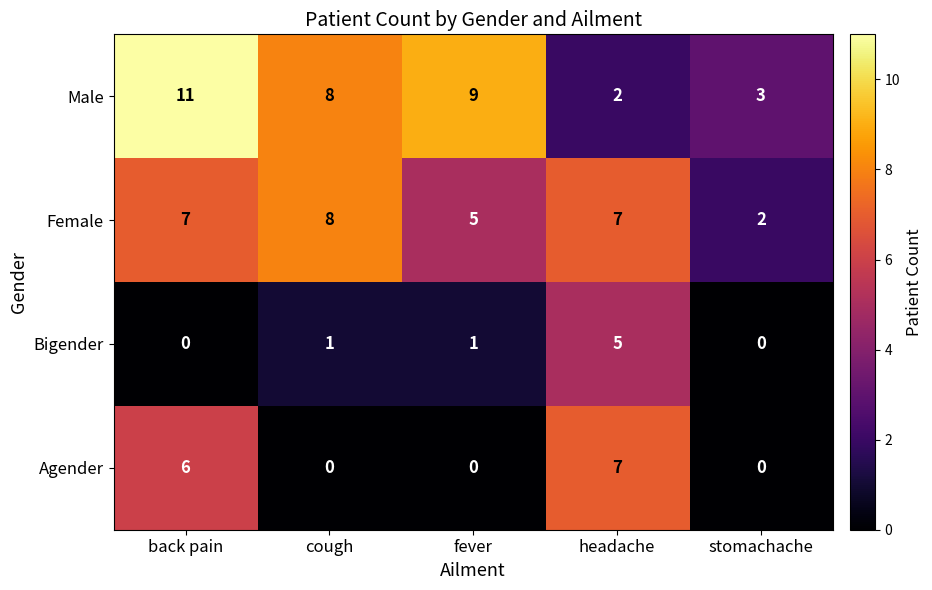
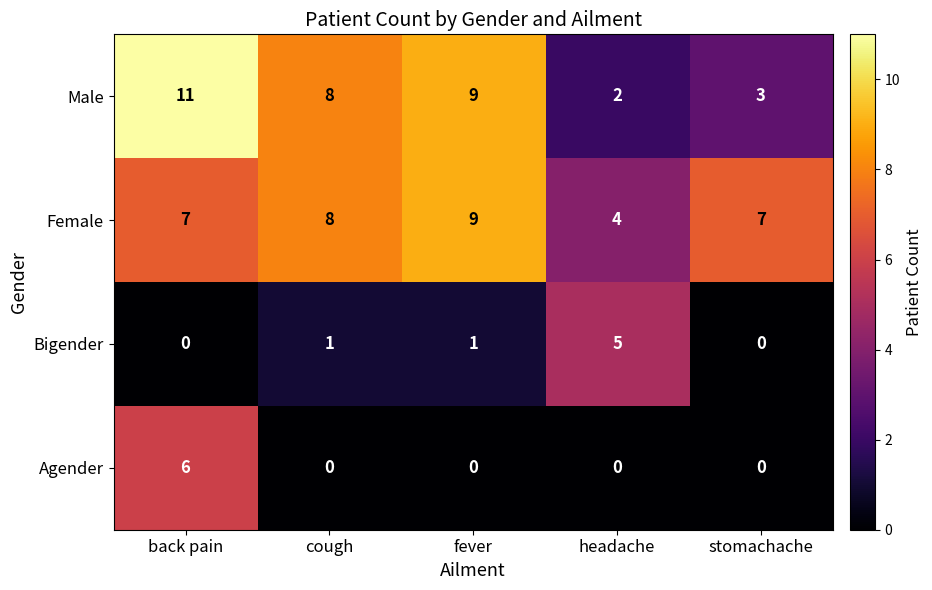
  {
    "Male": {
      "back pain": 11,
      "cough": 8,
      "fever": 9,
      "headache": 2,
      "stomachache": 3
    },
    "Female": {
      "back pain": 7,
      "cough": 8,
-     "fever": 5,
-     "headache": 7,
-     "stomachache": 2
+     "fever": 9,
+     "headache": 4,
+     "stomachache": 7
    },
    "Bigender": {
      "back pain": 0,
      "cough": 1,
      "fever": 1,
      "headache": 5,
      "stomachache": 0
    },
    "Agender": {
      "back pain": 6,
      "cough": 0,
      "fever": 0,
-     "headache": 7,
+     "headache": 0,
      "stomachache": 0
    }
  }
